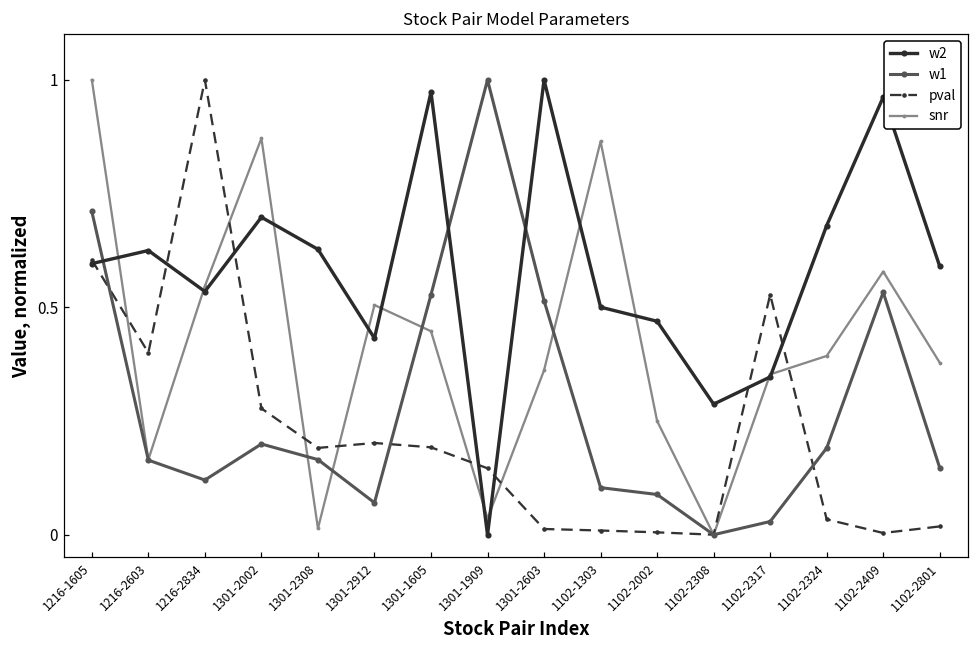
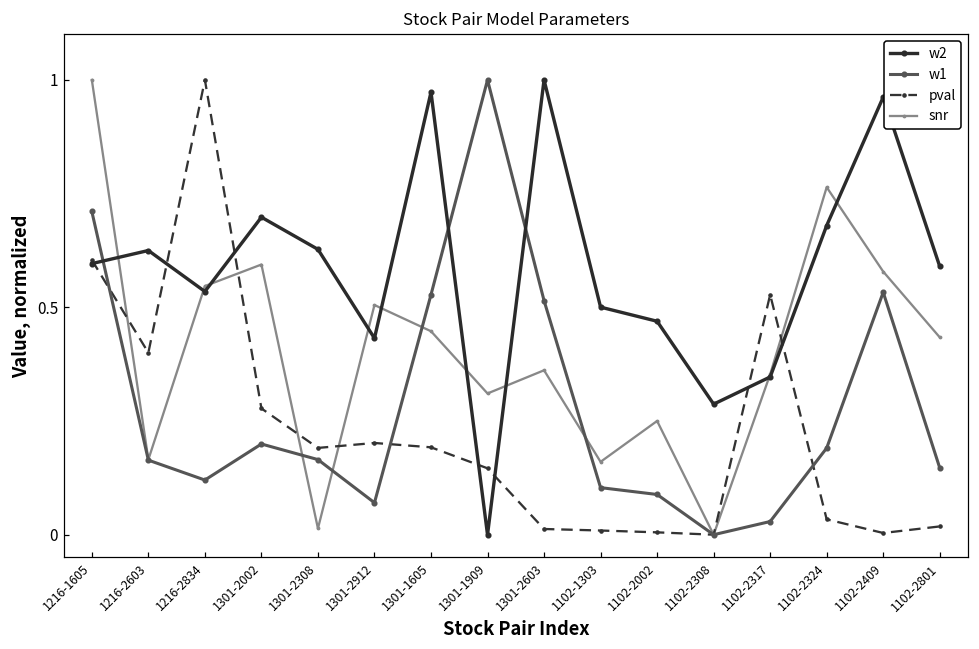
  {
    "snr": {
      "1216-1605": 1.00,
      "1216-2834": 0.55,
-     "1301-2002": 0.87,
+     "1301-2002": 0.59,
      "1301-2308": 0.01,
      "1301-2912": 0.51,
      "1301-1605": 0.45,
-     "1301-1909": 0.04,
+     "1301-1909": 0.31,
      "1301-2603": 0.36,
-     "1102-1303": 0.86,
+     "1102-1303": 0.16,
      "1102-2002": 0.25,
-     "1102-2324": 0.39,
+     "1102-2324": 0.76,
      "1102-2409": 0.58,
-     "1102-2801": 0.38
+     "1102-2801": 0.43
    }
  }
